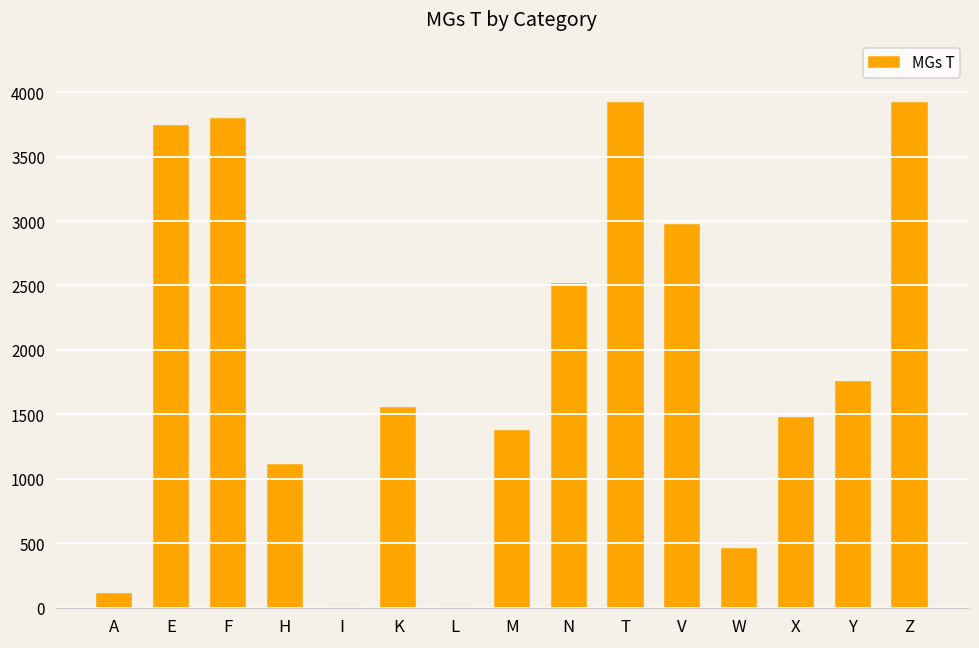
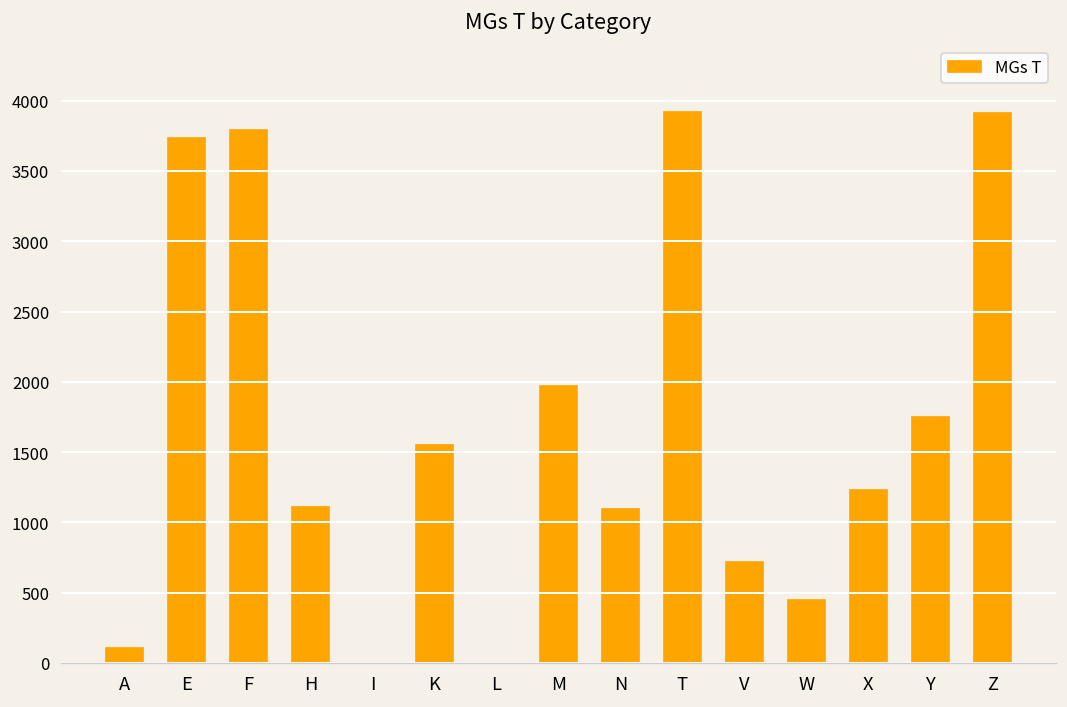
  {
    "A": 110,
    "E": 3740,
    "F": 3790,
    "H": 1110,
    "I": 0,
    "K": 1550,
    "L": 0,
-   "M": 1370,
-   "N": 2510,
+   "M": 1970,
+   "N": 1100,
    "T": 3920,
-   "V": 2970,
+   "V": 720,
    "W": 450,
-   "X": 1470,
+   "X": 1230,
    "Y": 1750,
    "Z": 3910
  }
